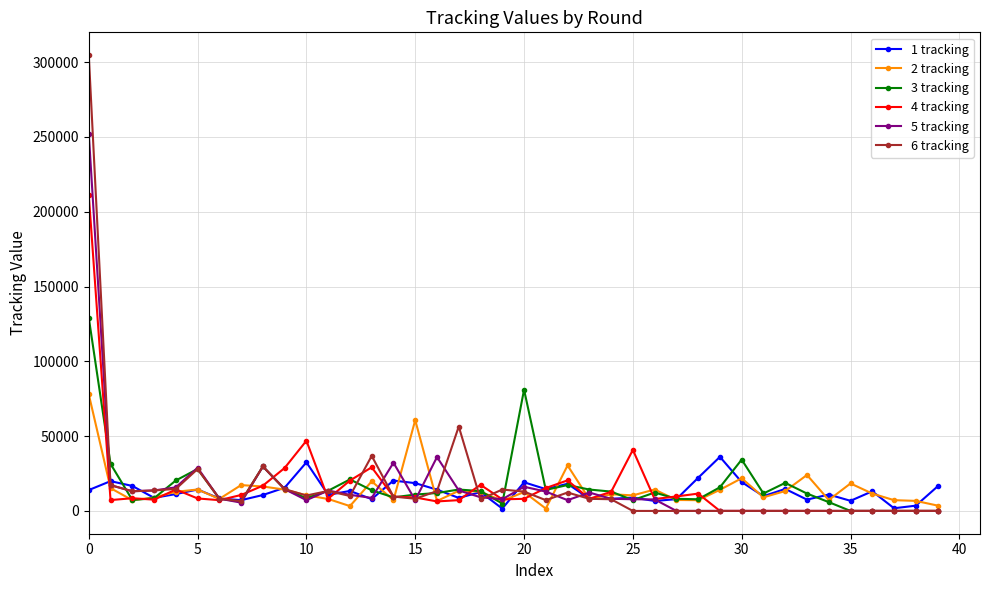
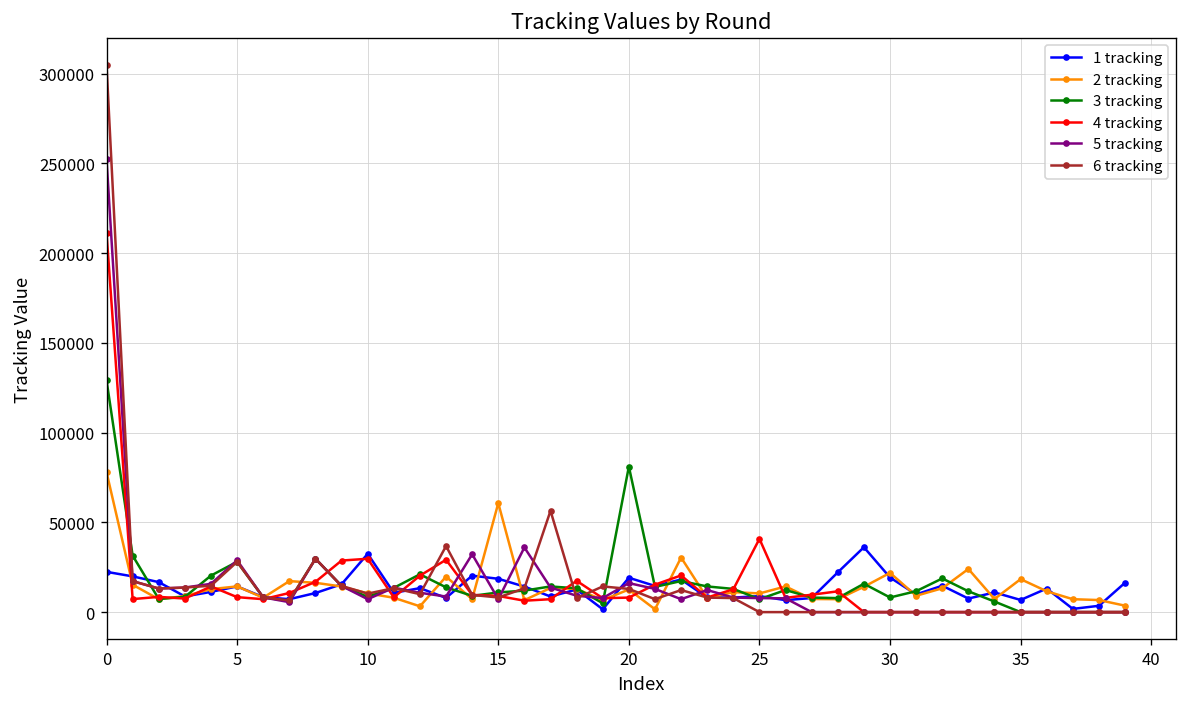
  {
    "1 tracking": {
-     "0": 14000,
+     "0": 22000,
      "10": 32000,
      "15": 19000,
      "20": 19000,
      "30": 19000,
      "35": 7000
    },
    "2 tracking": {
      "0": 78000,
      "15": 61000,
      "30": 22000,
      "35": 18000
    },
    "3 tracking": {
      "0": 129000,
      "15": 11000,
      "20": 81000,
-     "30": 34000
+     "30": 8000
    },
    "4 tracking": {
      "0": 211000,
      "5": 8000,
-     "10": 47000,
+     "10": 30000,
      "20": 8000,
      "25": 41000
    },
    "5 tracking": {
      "0": 252000,
      "20": 16000
    },
    "6 tracking": {
      "0": 305000,
      "25": 0
    }
  }
